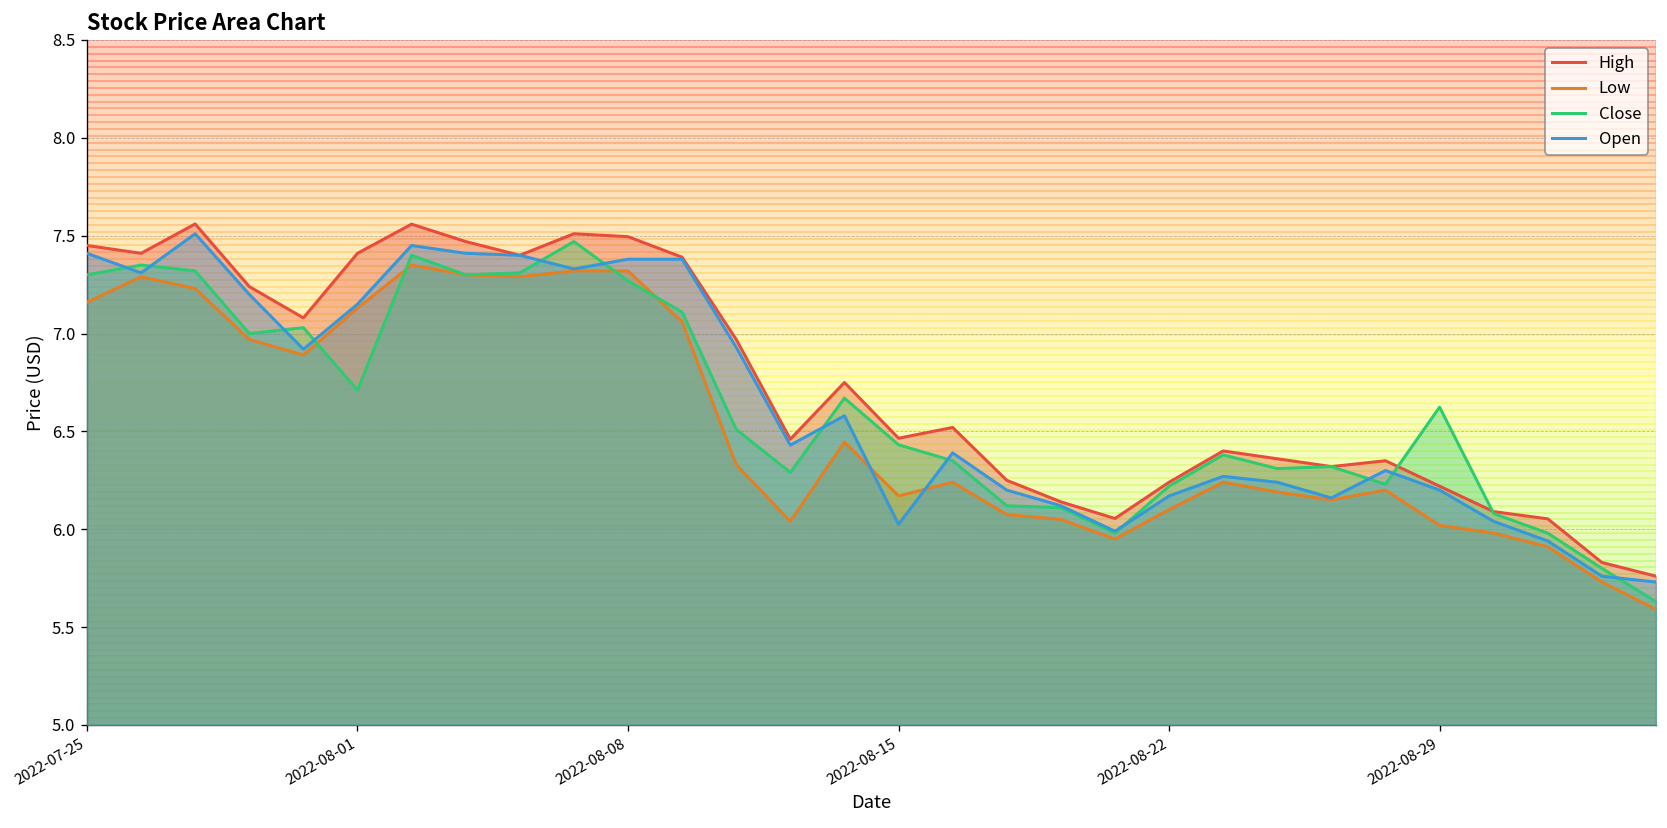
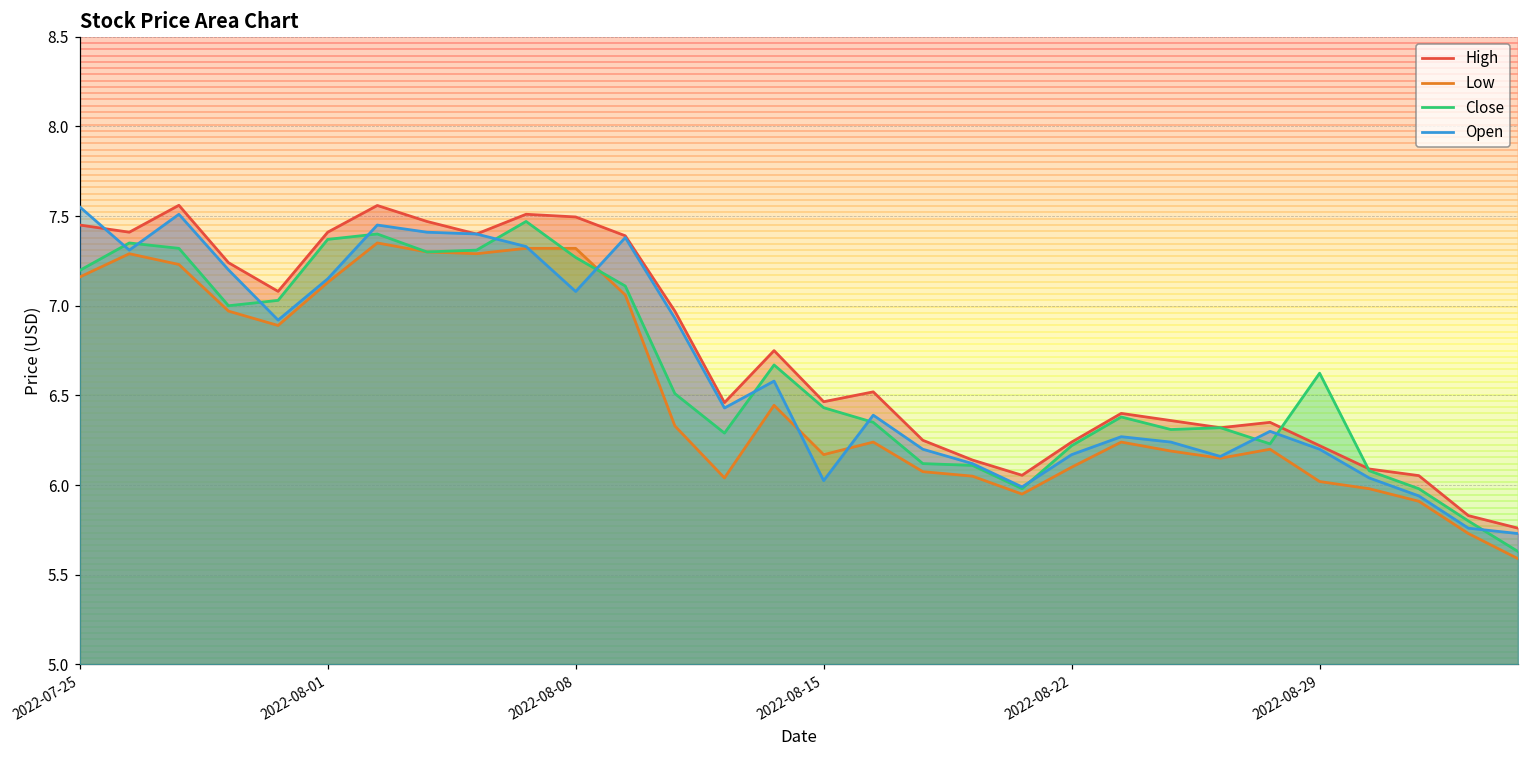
  {
    "Close": {
-     "2022-07-25": 7.30,
-     "2022-08-01": 6.71,
+     "2022-07-25": 7.20,
+     "2022-08-01": 7.37,
      "2022-08-08": 7.27,
      "2022-08-15": 6.43,
      "2022-08-22": 6.22,
      "2022-08-29": 6.62
    },
    "Open": {
-     "2022-07-25": 7.41,
+     "2022-07-25": 7.55,
      "2022-08-01": 7.15,
-     "2022-08-08": 7.38,
+     "2022-08-08": 7.08,
      "2022-08-15": 6.02,
      "2022-08-22": 6.17,
      "2022-08-29": 6.20
    }
  }
